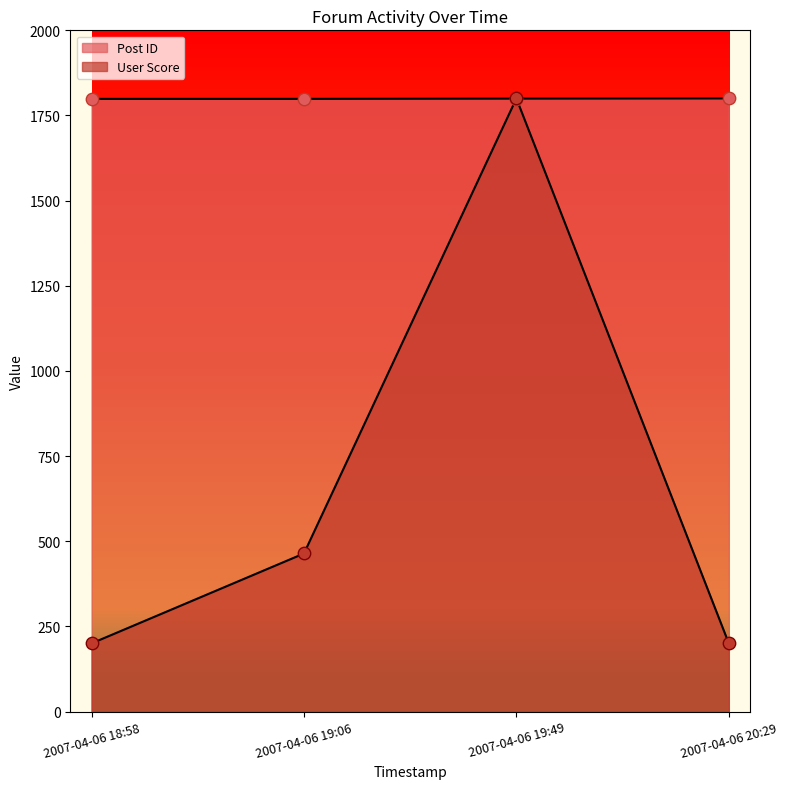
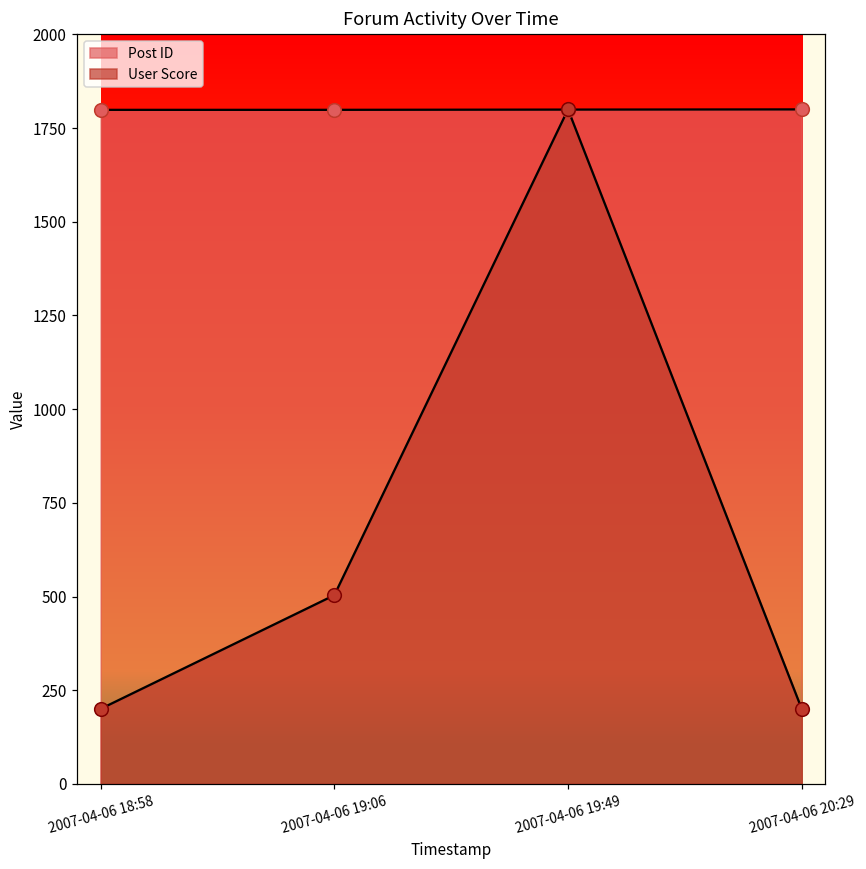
  {
    "Post ID": {
      "2007-04-06 18:58": 1800,
      "2007-04-06 19:06": 1800,
      "2007-04-06 20:29": 1800
    },
    "User Score": {
      "2007-04-06 18:58": 200,
-     "2007-04-06 19:06": 460,
+     "2007-04-06 19:06": 500,
      "2007-04-06 20:29": 200
    }
  }
